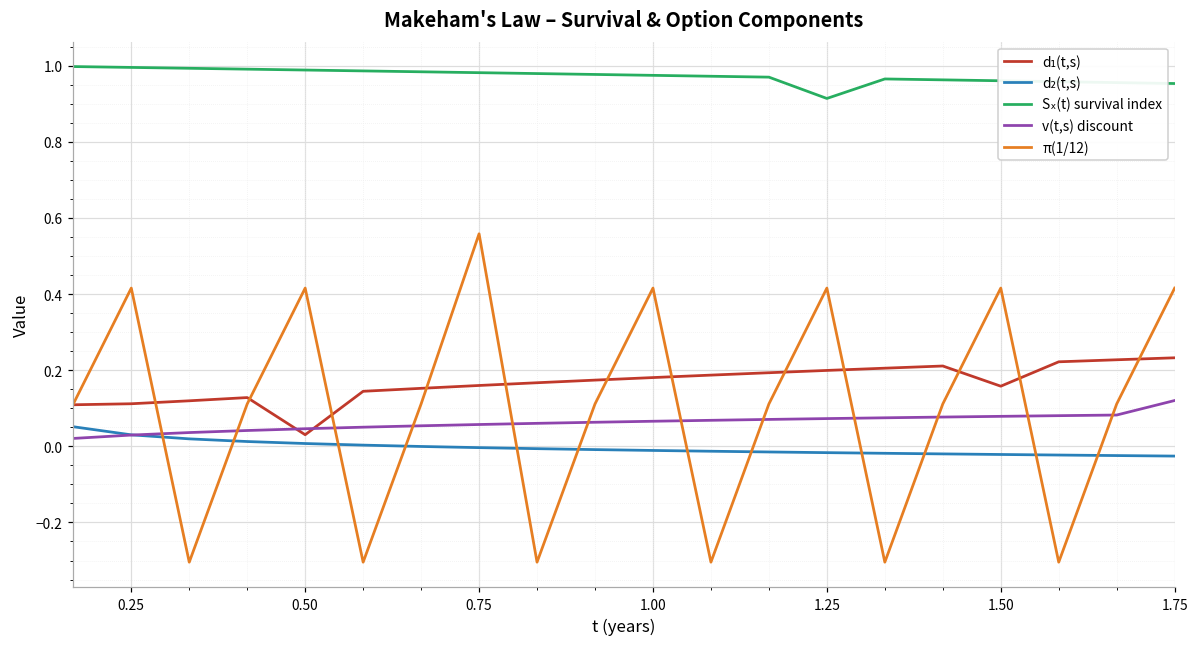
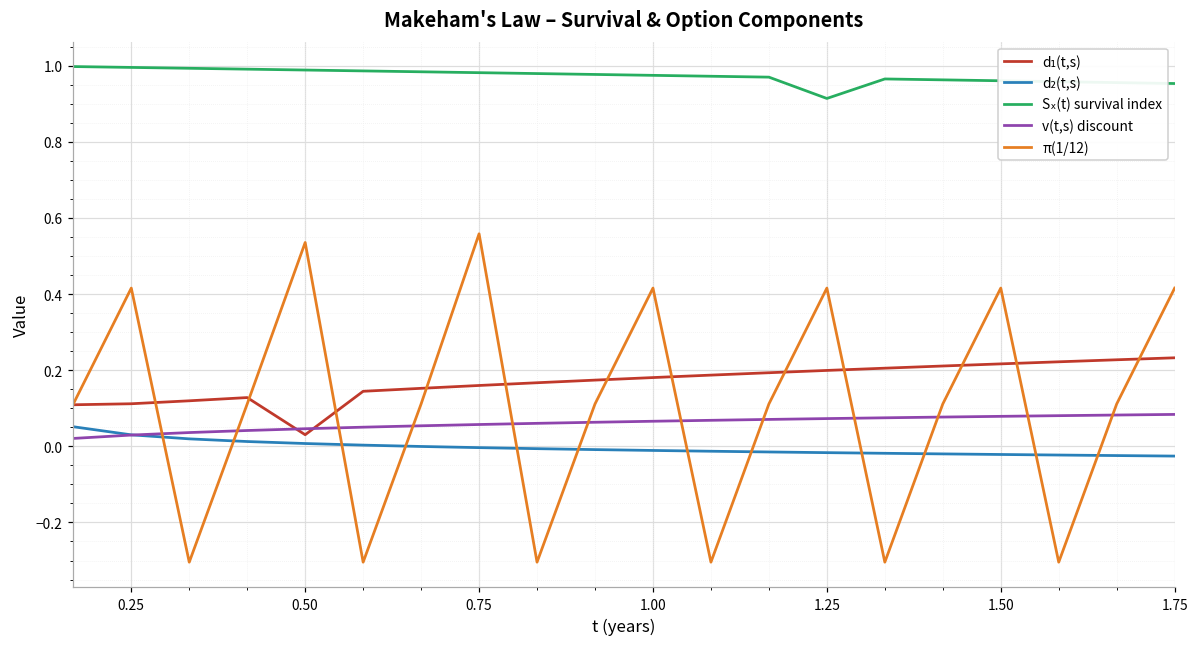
  {
    "d₁(t,s)": {
      "0.25": 0.11,
      "0.50": 0.03,
      "0.75": 0.16,
      "1.00": 0.18,
      "1.25": 0.20,
-     "1.50": 0.16,
+     "1.50": 0.22,
      "1.75": 0.23
    },
    "d₂(t,s)": {
      "0.50": 0.01,
      "0.75": 0.00,
      "1.00": -0.01,
      "1.25": -0.02,
      "1.50": -0.02,
      "1.75": -0.03
    },
    "Sₓ(t) survival index": {
      "0.25": 1.00,
      "0.50": 0.99,
      "0.75": 0.98,
      "1.00": 0.97,
      "1.25": 0.91,
      "1.75": 0.95
    },
    "v(t,s) discount": {
      "0.50": 0.05,
      "0.75": 0.06,
      "1.00": 0.07,
      "1.25": 0.07,
      "1.50": 0.08,
-     "1.75": 0.12
+     "1.75": 0.08
    },
    "π(1/12)": {
      "0.25": 0.42,
-     "0.50": 0.42,
+     "0.50": 0.54,
      "0.75": 0.56,
      "1.00": 0.42,
      "1.25": 0.42,
      "1.50": 0.42,
      "1.75": 0.42
    }
  }
